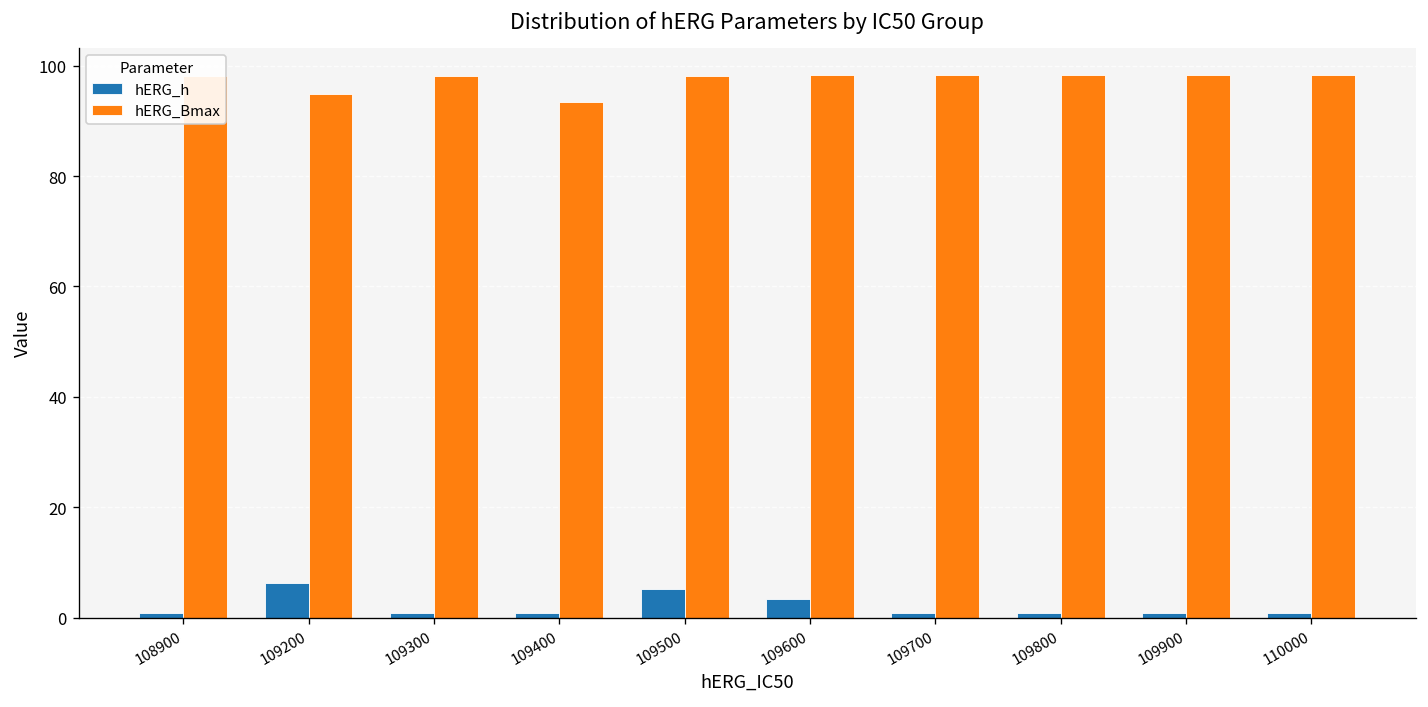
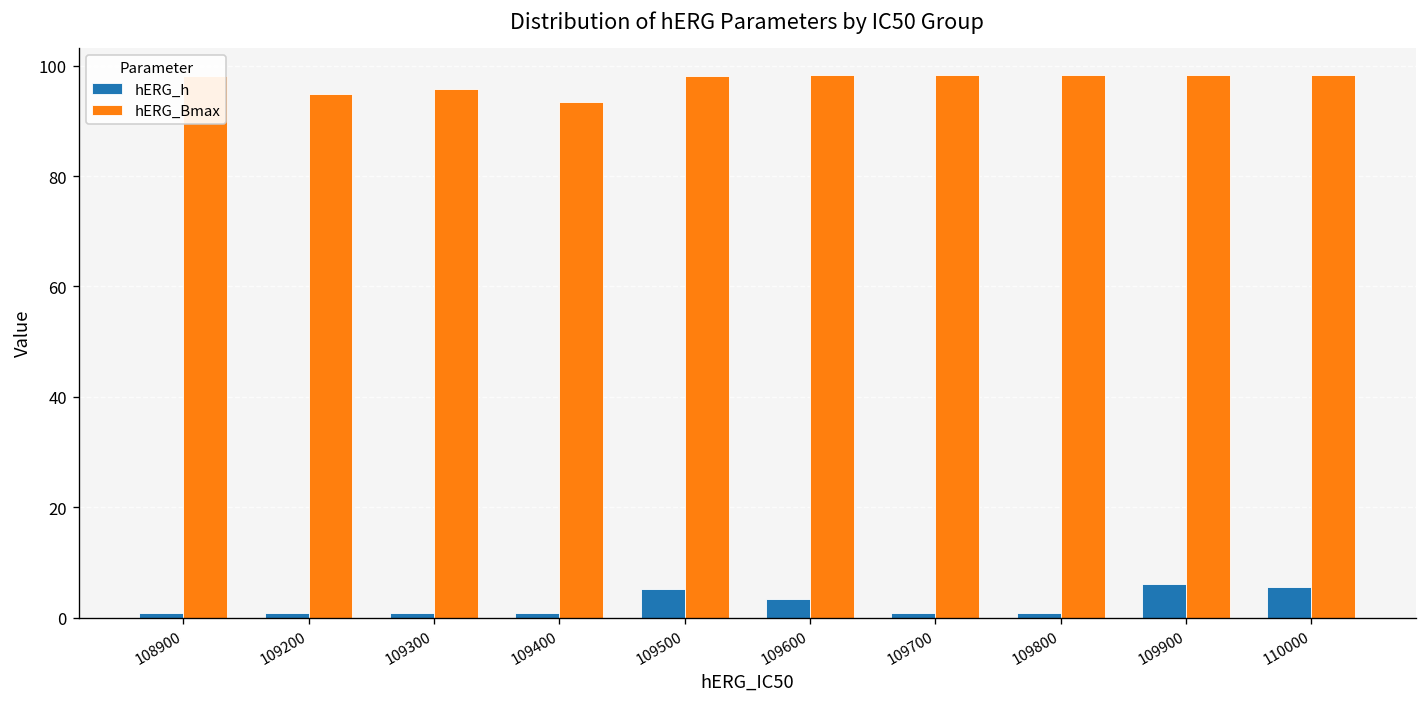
  {
    "hERG_h": {
      "108900": 1,
-     "109200": 6,
+     "109200": 1,
      "109300": 1,
      "109400": 1,
      "109500": 5,
      "109600": 3,
      "109700": 1,
      "109800": 1,
-     "109900": 1,
-     "110000": 1
+     "109900": 6,
+     "110000": 6
    },
    "hERG_Bmax": {
      "109200": 95,
-     "109300": 98,
+     "109300": 96,
      "109400": 93,
      "109500": 98,
      "109600": 98,
      "109700": 98,
      "109800": 98,
      "109900": 98,
      "110000": 98
    }
  }
